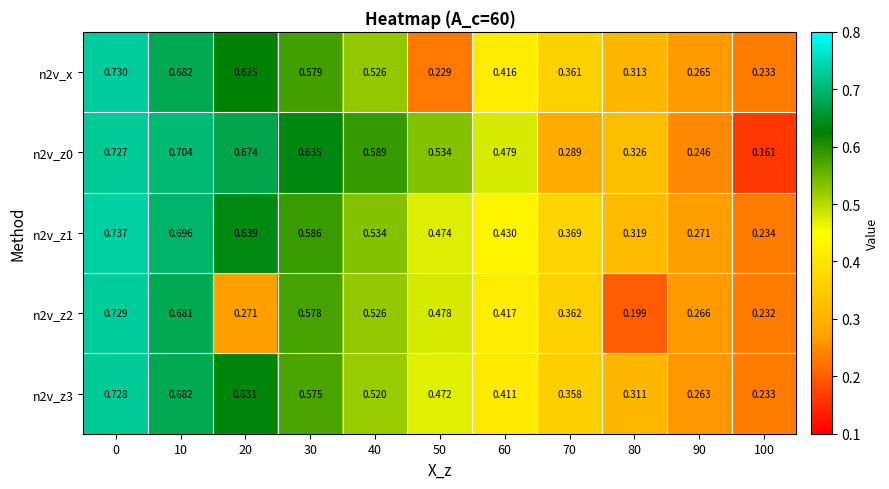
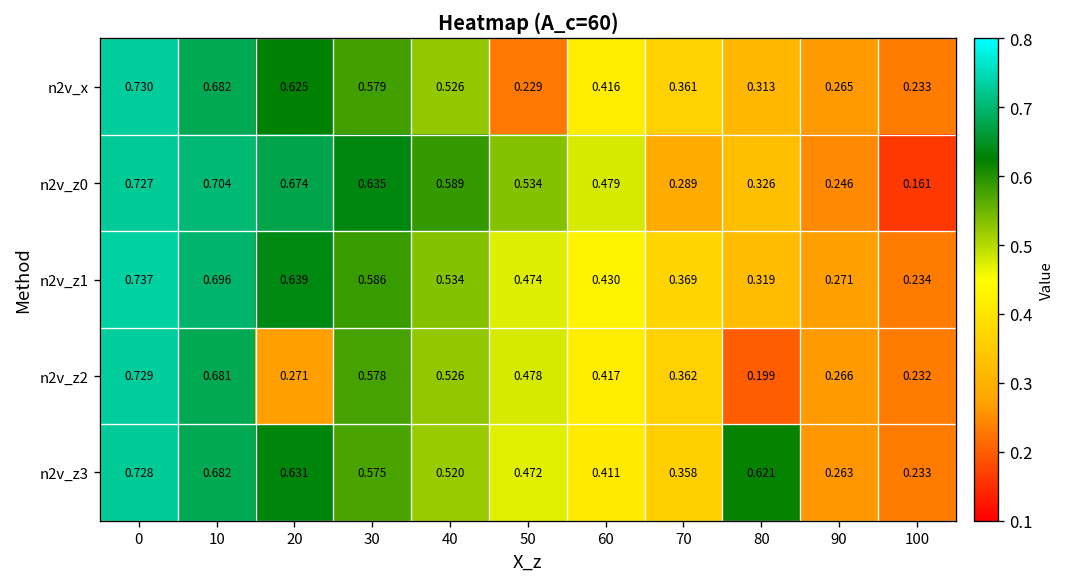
  {
    "n2v_x": {
      "0": 0.730,
      "10": 0.682,
      "20": 0.625,
      "30": 0.579,
      "40": 0.526,
      "50": 0.229,
      "60": 0.416,
      "70": 0.361,
      "80": 0.313,
      "90": 0.265,
      "100": 0.233
    },
    "n2v_z0": {
      "0": 0.727,
      "10": 0.704,
      "20": 0.674,
      "30": 0.635,
      "40": 0.589,
      "50": 0.534,
      "60": 0.479,
      "70": 0.289,
      "80": 0.326,
      "90": 0.246,
      "100": 0.161
    },
    "n2v_z1": {
      "0": 0.737,
      "10": 0.696,
      "20": 0.639,
      "30": 0.586,
      "40": 0.534,
      "50": 0.474,
      "60": 0.430,
      "70": 0.369,
      "80": 0.319,
      "90": 0.271,
      "100": 0.234
    },
    "n2v_z2": {
      "0": 0.729,
      "10": 0.681,
      "20": 0.271,
      "30": 0.578,
      "40": 0.526,
      "50": 0.478,
      "60": 0.417,
      "70": 0.362,
      "80": 0.199,
      "90": 0.266,
      "100": 0.232
    },
    "n2v_z3": {
      "0": 0.728,
      "10": 0.682,
      "20": 0.631,
      "30": 0.575,
      "40": 0.520,
      "50": 0.472,
      "60": 0.411,
      "70": 0.358,
-     "80": 0.311,
+     "80": 0.621,
      "90": 0.263,
      "100": 0.233
    }
  }
